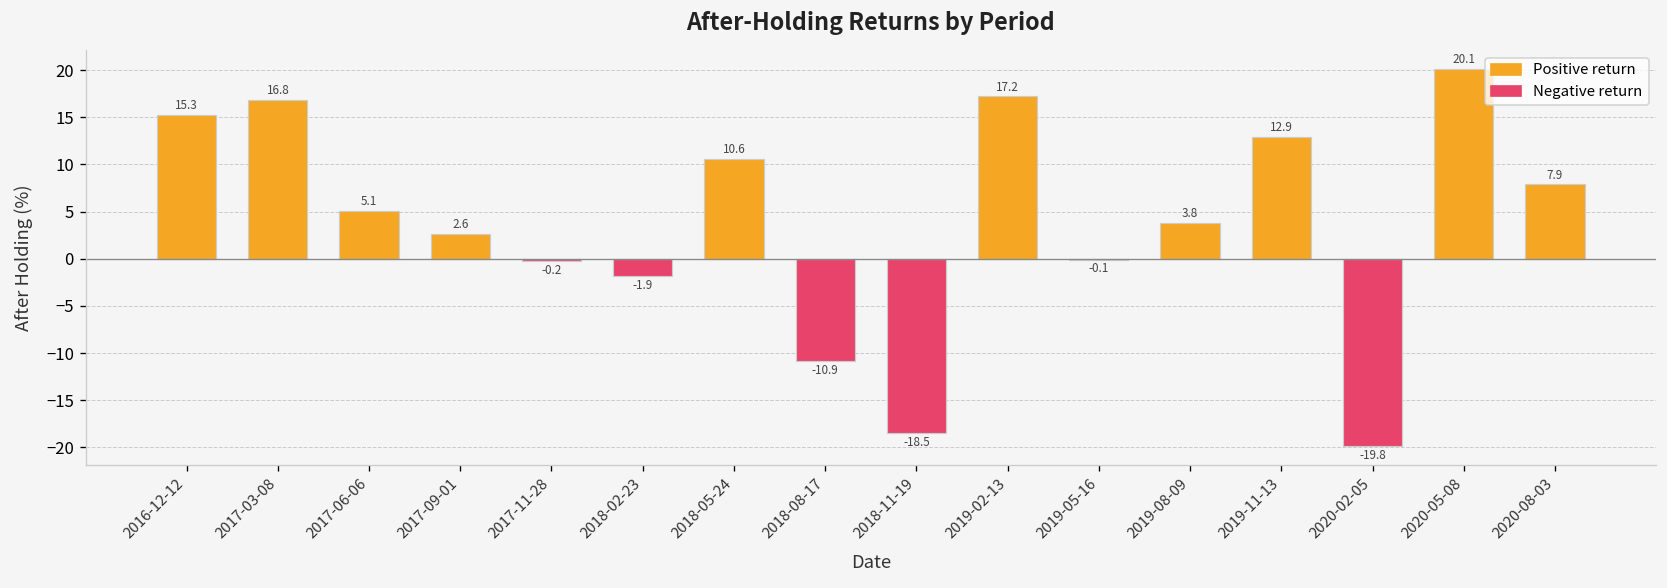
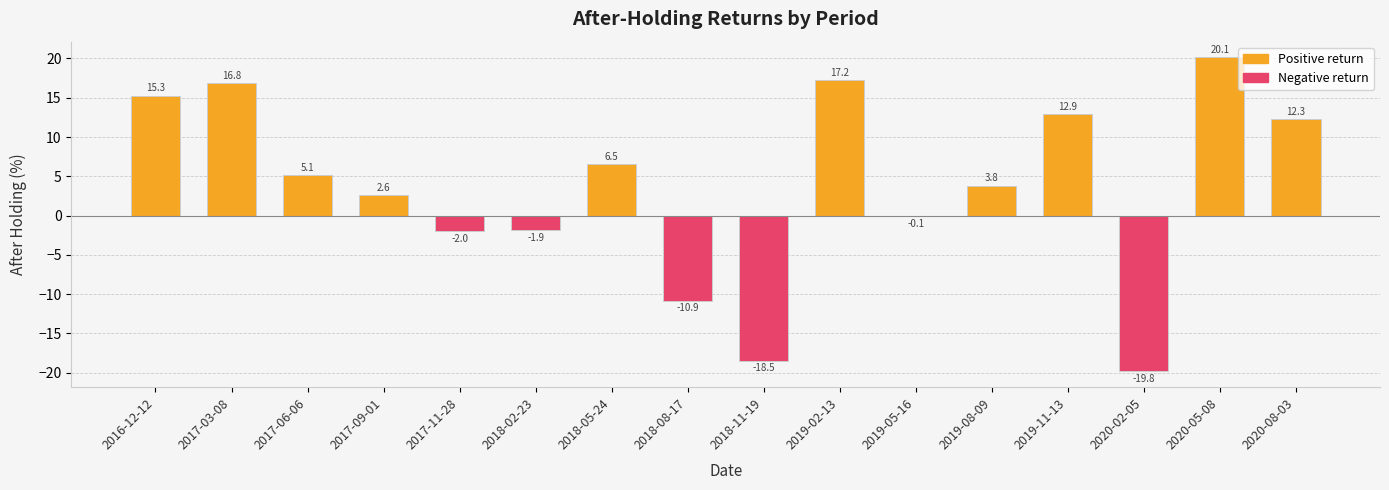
  {
    "2016-12-12": 15.3,
    "2017-03-08": 16.8,
    "2017-06-06": 5.1,
    "2017-09-01": 2.6,
-   "2017-11-28": -0.2,
+   "2017-11-28": -2.0,
    "2018-02-23": -1.9,
-   "2018-05-24": 10.6,
+   "2018-05-24": 6.5,
    "2018-08-17": -10.9,
    "2018-11-19": -18.5,
    "2019-02-13": 17.2,
    "2019-05-16": -0.1,
    "2019-08-09": 3.8,
    "2019-11-13": 12.9,
    "2020-02-05": -19.8,
    "2020-05-08": 20.1,
-   "2020-08-03": 7.9
+   "2020-08-03": 12.3
  }
